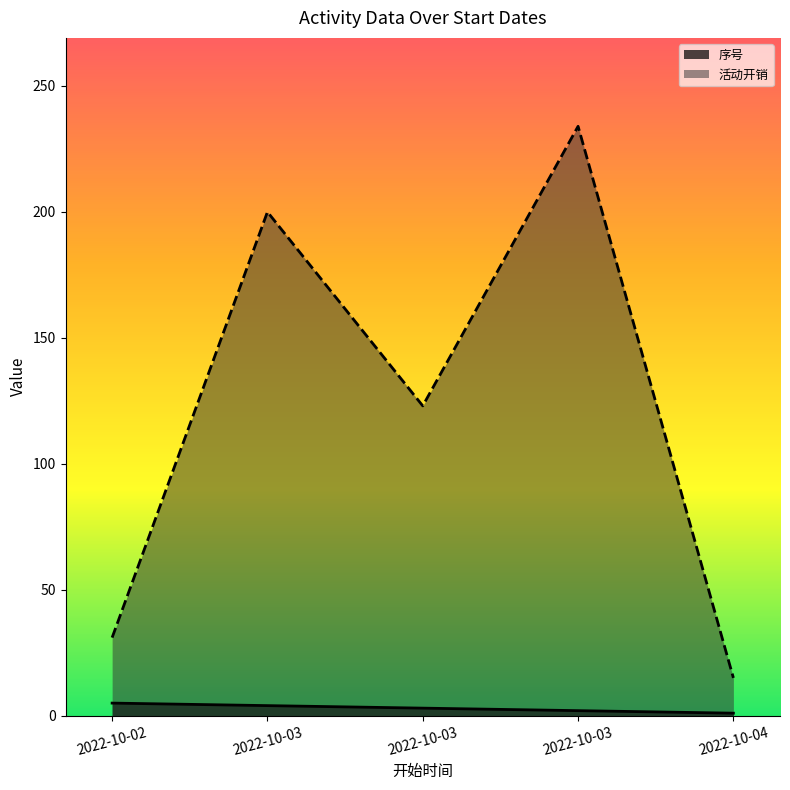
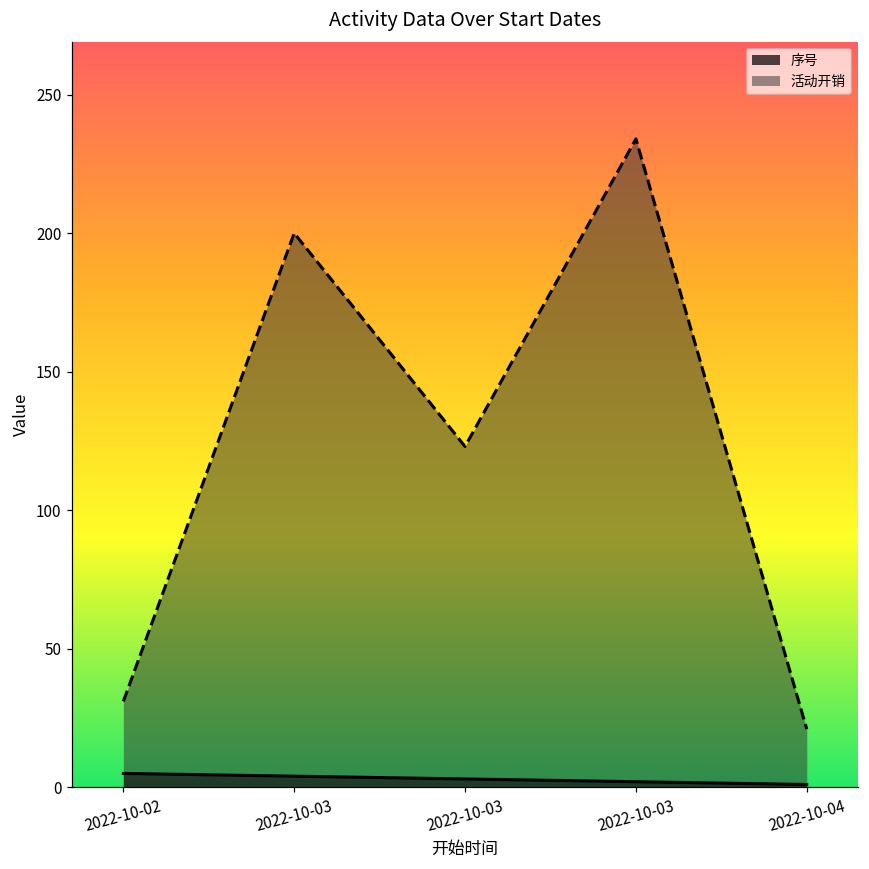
  {
    "序号": {
      "2022-10-02": 5,
      "2022-10-04": 1
    },
    "活动开销": {
      "2022-10-02": 31,
-     "2022-10-04": 15
+     "2022-10-04": 21
    }
  }
